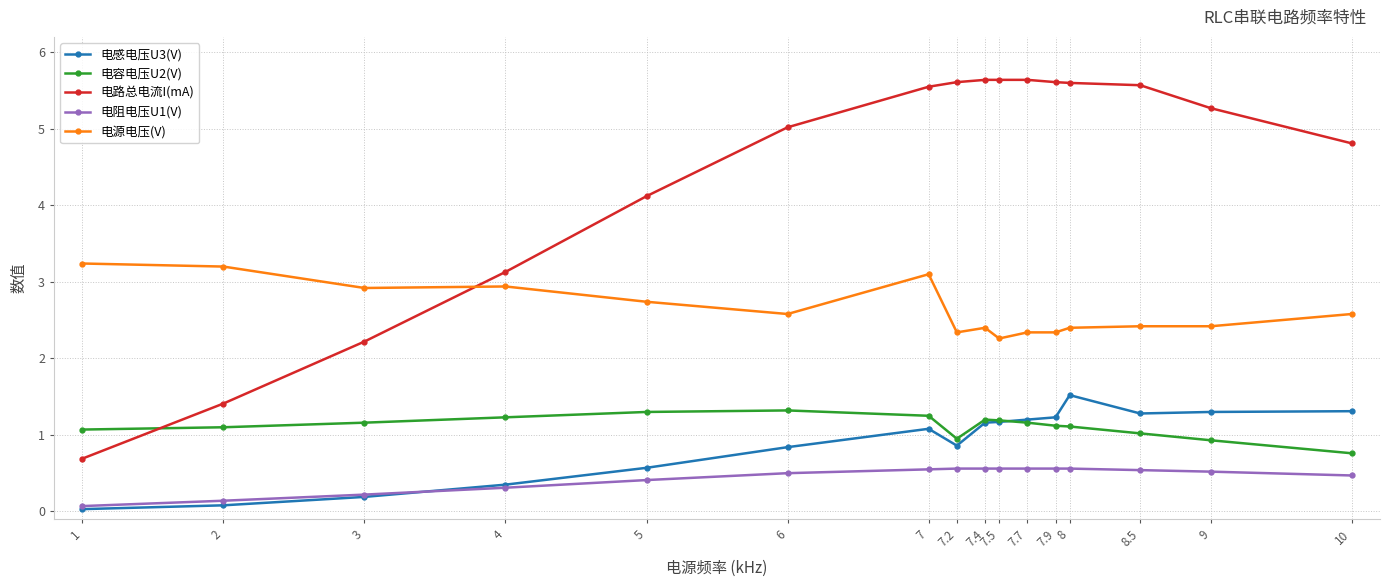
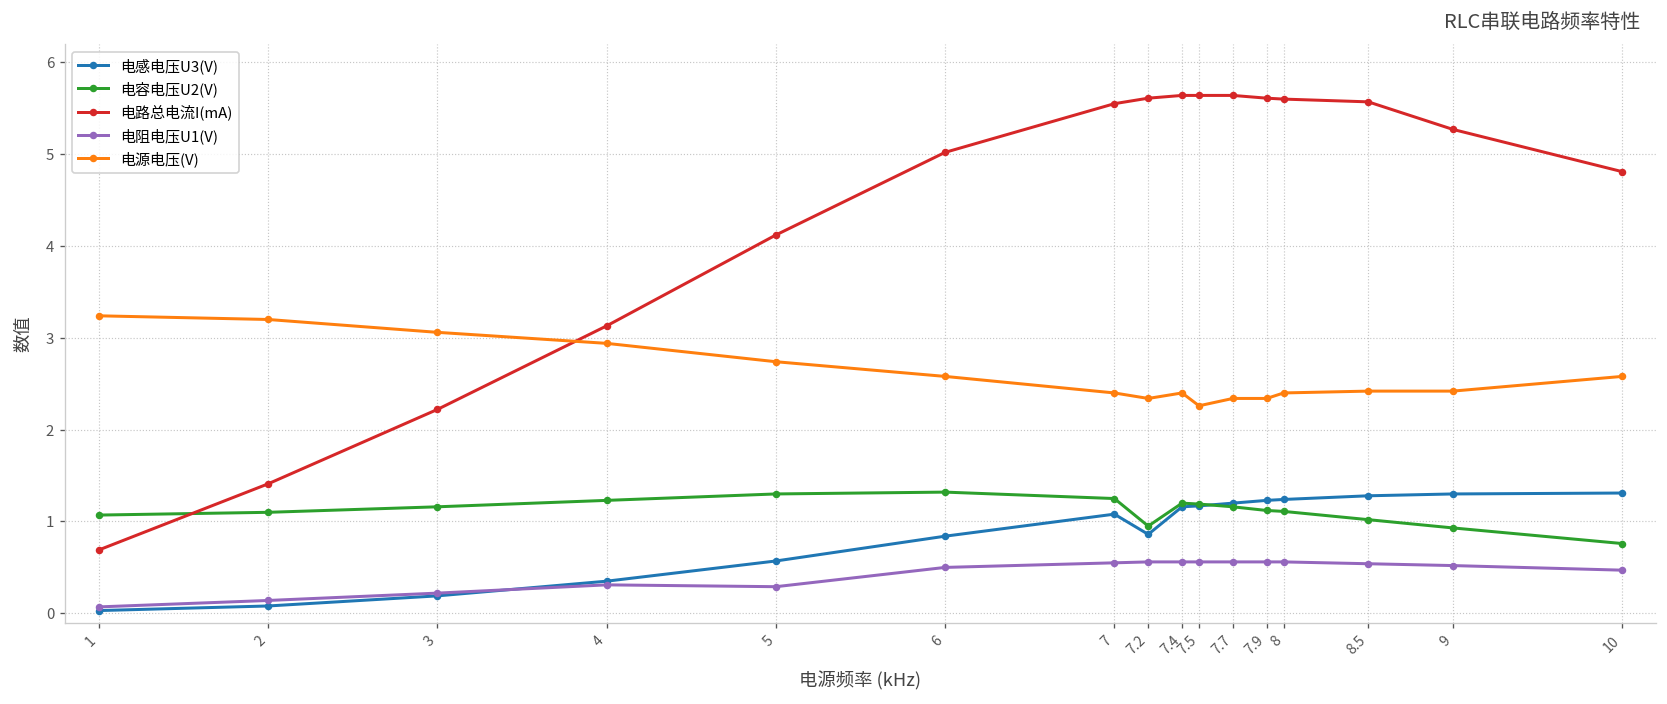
  {
    "电感电压U3(V)": {
      "1": 0.0,
      "2": 0.1,
      "4": 0.4,
      "5": 0.6,
      "6": 0.8,
      "7": 1.1,
      "7.2": 0.9,
      "7.4": 1.2,
      "7.7": 1.2,
      "7.9": 1.2,
-     "8": 1.5,
+     "8": 1.2,
      "8.5": 1.3,
      "9": 1.3,
      "10": 1.3
    },
    "电容电压U2(V)": {
      "1": 1.1,
      "2": 1.1,
      "3": 1.2,
      "4": 1.2,
      "5": 1.3,
      "6": 1.3,
      "7": 1.3,
      "7.2": 1.0,
      "7.4": 1.2,
      "7.7": 1.2,
      "7.9": 1.1,
      "8": 1.1,
      "8.5": 1.0,
      "9": 0.9,
      "10": 0.8
    },
    "电路总电流I(mA)": {
      "1": 0.7,
      "2": 1.4,
      "3": 2.2,
      "4": 3.1,
      "5": 4.1,
      "6": 5.0,
      "7": 5.6,
      "7.2": 5.6,
      "7.4": 5.6,
      "7.5": 5.6,
      "7.7": 5.6,
      "7.9": 5.6,
      "8": 5.6,
      "8.5": 5.6,
      "9": 5.3,
      "10": 4.8
    },
    "电阻电压U1(V)": {
      "1": 0.1,
      "2": 0.1,
      "4": 0.3,
-     "5": 0.4,
+     "5": 0.3,
      "6": 0.5,
      "7": 0.6,
      "7.2": 0.6,
      "7.4": 0.6,
      "7.5": 0.6,
      "7.7": 0.6,
      "7.9": 0.6,
      "8": 0.6,
      "8.5": 0.5,
      "9": 0.5,
      "10": 0.5
    },
    "电源电压(V)": {
      "1": 3.2,
      "2": 3.2,
-     "3": 2.9,
+     "3": 3.1,
      "4": 2.9,
      "5": 2.7,
      "6": 2.6,
-     "7": 3.1,
+     "7": 2.4,
      "7.2": 2.3,
      "7.4": 2.4,
      "7.5": 2.3,
      "7.7": 2.3,
      "7.9": 2.3,
      "8": 2.4,
      "8.5": 2.4,
      "9": 2.4,
      "10": 2.6
    }
  }
